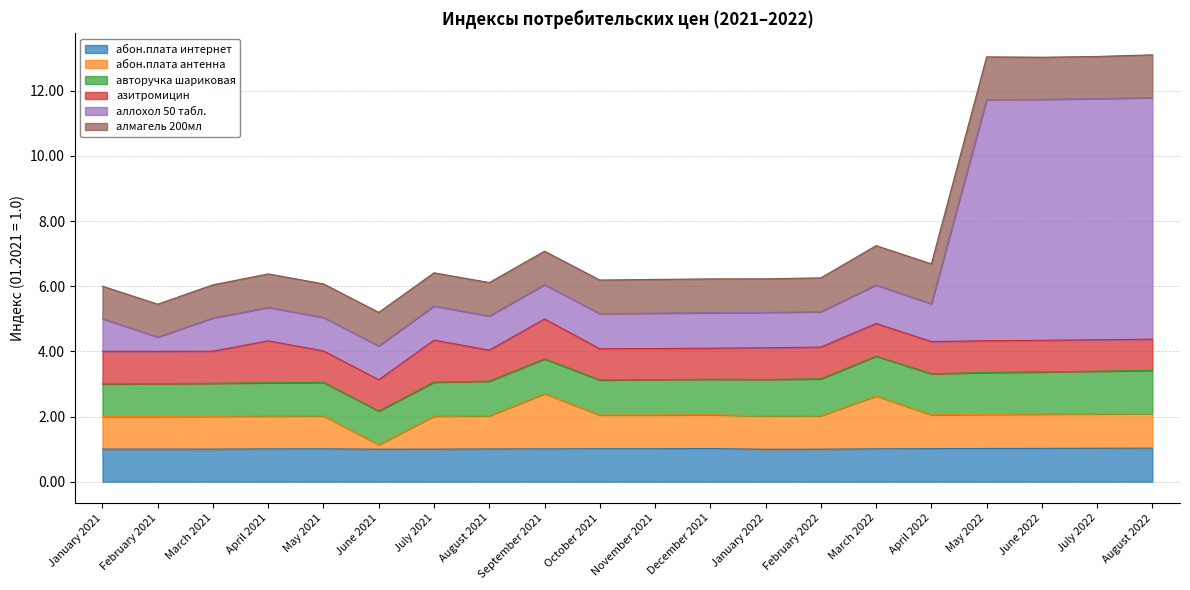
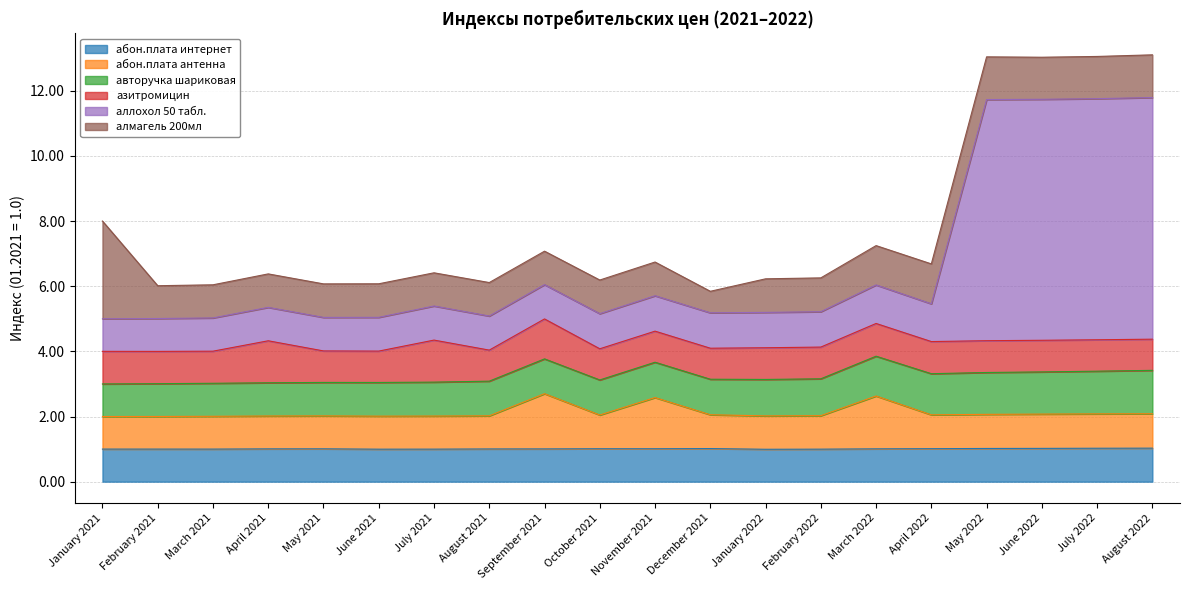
  {
    "абон.плата интернет": {
      "January 2021": 1.0,
      "February 2021": 1.0,
      "March 2021": 1.0,
      "April 2021": 1.0,
      "May 2021": 1.0,
      "June 2021": 1.0,
      "July 2021": 1.0,
      "August 2021": 1.0,
      "September 2021": 1.0,
      "October 2021": 1.0,
      "November 2021": 1.0,
      "December 2021": 1.0,
      "January 2022": 1.0,
      "February 2022": 1.0,
      "March 2022": 1.0,
      "April 2022": 1.0,
      "May 2022": 1.0,
      "June 2022": 1.0,
      "July 2022": 1.0,
      "August 2022": 1.0
    },
    "абон.плата антенна": {
      "January 2021": 1.0,
      "February 2021": 1.0,
      "March 2021": 1.0,
      "April 2021": 1.0,
      "May 2021": 1.0,
-     "June 2021": 0.1,
+     "June 2021": 1.0,
      "July 2021": 1.0,
      "August 2021": 1.0,
      "September 2021": 1.7,
      "October 2021": 1.0,
-     "November 2021": 1.0,
+     "November 2021": 1.6,
      "December 2021": 1.0,
      "January 2022": 1.0,
      "February 2022": 1.0,
      "March 2022": 1.6,
      "April 2022": 1.0,
      "May 2022": 1.0,
      "June 2022": 1.1,
      "July 2022": 1.1,
      "August 2022": 1.1
    },
    "авторучка шариковая": {
      "January 2021": 1.0,
      "February 2021": 1.0,
      "March 2021": 1.0,
      "April 2021": 1.0,
      "May 2021": 1.0,
      "June 2021": 1.0,
      "July 2021": 1.0,
      "August 2021": 1.1,
      "September 2021": 1.1,
      "October 2021": 1.1,
      "November 2021": 1.1,
      "December 2021": 1.1,
      "January 2022": 1.1,
      "February 2022": 1.1,
      "March 2022": 1.2,
      "April 2022": 1.3,
      "May 2022": 1.3,
      "June 2022": 1.3,
      "July 2022": 1.3,
      "August 2022": 1.3
    },
    "азитромицин": {
      "January 2021": 1.0,
      "February 2021": 1.0,
      "March 2021": 1.0,
      "April 2021": 1.3,
      "May 2021": 1.0,
      "June 2021": 1.0,
      "July 2021": 1.3,
      "August 2021": 1.0,
      "September 2021": 1.2,
      "October 2021": 1.0,
      "November 2021": 1.0,
      "December 2021": 1.0,
      "January 2022": 1.0,
      "February 2022": 1.0,
      "March 2022": 1.0,
      "April 2022": 1.0,
      "May 2022": 1.0,
      "June 2022": 1.0,
      "July 2022": 1.0,
      "August 2022": 1.0
    },
    "аллохол 50 табл.": {
      "January 2021": 1.0,
-     "February 2021": 0.4,
+     "February 2021": 1.0,
      "March 2021": 1.0,
      "April 2021": 1.0,
      "May 2021": 1.0,
      "June 2021": 1.0,
      "July 2021": 1.0,
      "August 2021": 1.0,
      "September 2021": 1.1,
      "October 2021": 1.1,
      "November 2021": 1.1,
      "December 2021": 1.1,
      "January 2022": 1.1,
      "February 2022": 1.1,
      "March 2022": 1.2,
      "April 2022": 1.2,
      "May 2022": 7.4,
      "June 2022": 7.4,
      "July 2022": 7.4,
      "August 2022": 7.4
    },
    "алмагель 200мл": {
-     "January 2021": 1,
+     "January 2021": 3,
      "February 2021": 1.0,
      "March 2021": 1.0,
      "April 2021": 1.0,
      "May 2021": 1.0,
      "June 2021": 1.0,
      "July 2021": 1.0,
      "August 2021": 1.0,
      "September 2021": 1.0,
      "October 2021": 1.0,
      "November 2021": 1.0,
-     "December 2021": 1.0,
+     "December 2021": 0.7,
      "January 2022": 1.0,
      "February 2022": 1.0,
      "March 2022": 1.2,
      "April 2022": 1.2,
      "May 2022": 1.3,
      "June 2022": 1.3,
      "July 2022": 1.3,
      "August 2022": 1.3
    }
  }
